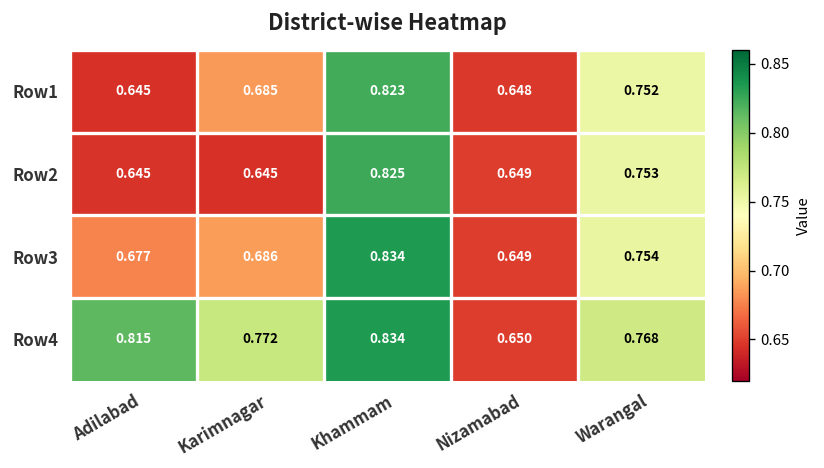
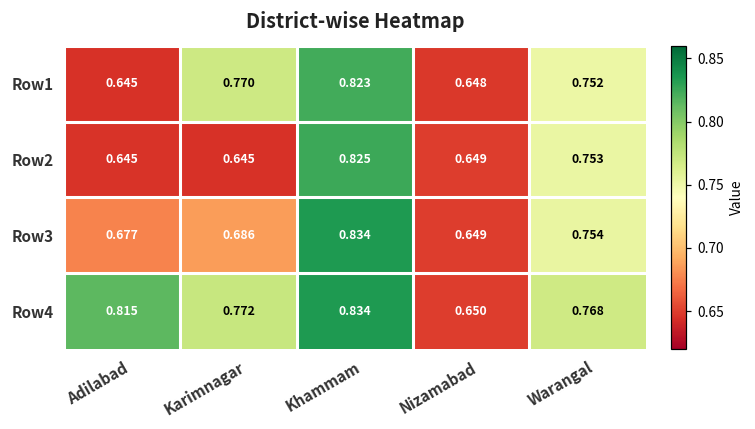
  {
    "Row1": {
      "Adilabad": 0.645,
-     "Karimnagar": 0.685,
+     "Karimnagar": 0.770,
      "Khammam": 0.823,
      "Nizamabad": 0.648,
      "Warangal": 0.752
    },
    "Row2": {
      "Adilabad": 0.645,
      "Karimnagar": 0.645,
      "Khammam": 0.825,
      "Nizamabad": 0.649,
      "Warangal": 0.753
    },
    "Row3": {
      "Adilabad": 0.677,
      "Karimnagar": 0.686,
      "Khammam": 0.834,
      "Nizamabad": 0.649,
      "Warangal": 0.754
    },
    "Row4": {
      "Adilabad": 0.815,
      "Karimnagar": 0.772,
      "Khammam": 0.834,
      "Nizamabad": 0.650,
      "Warangal": 0.768
    }
  }
